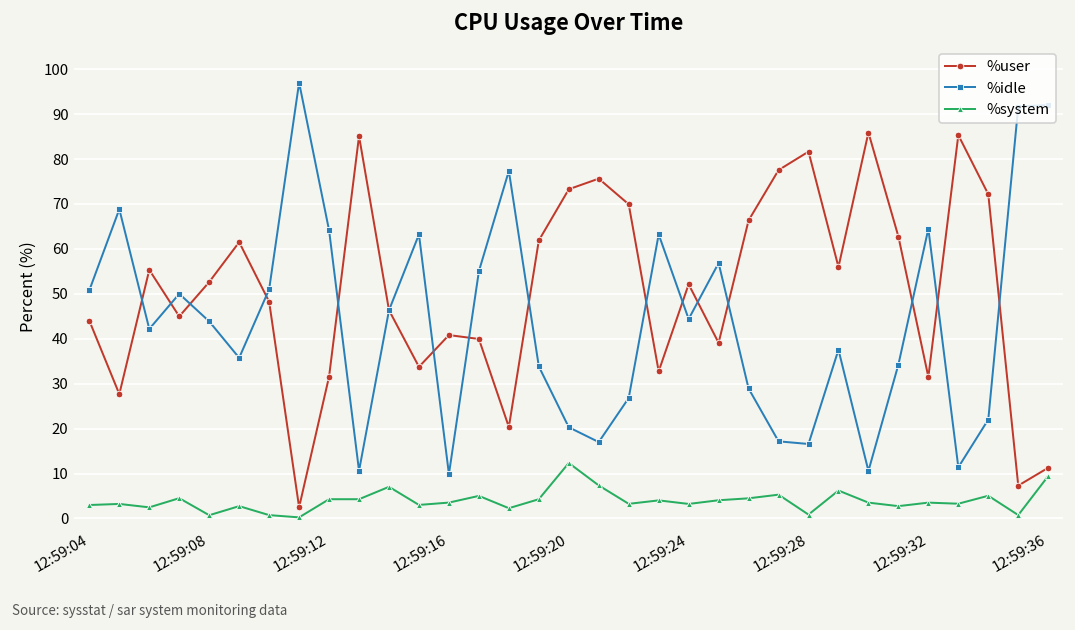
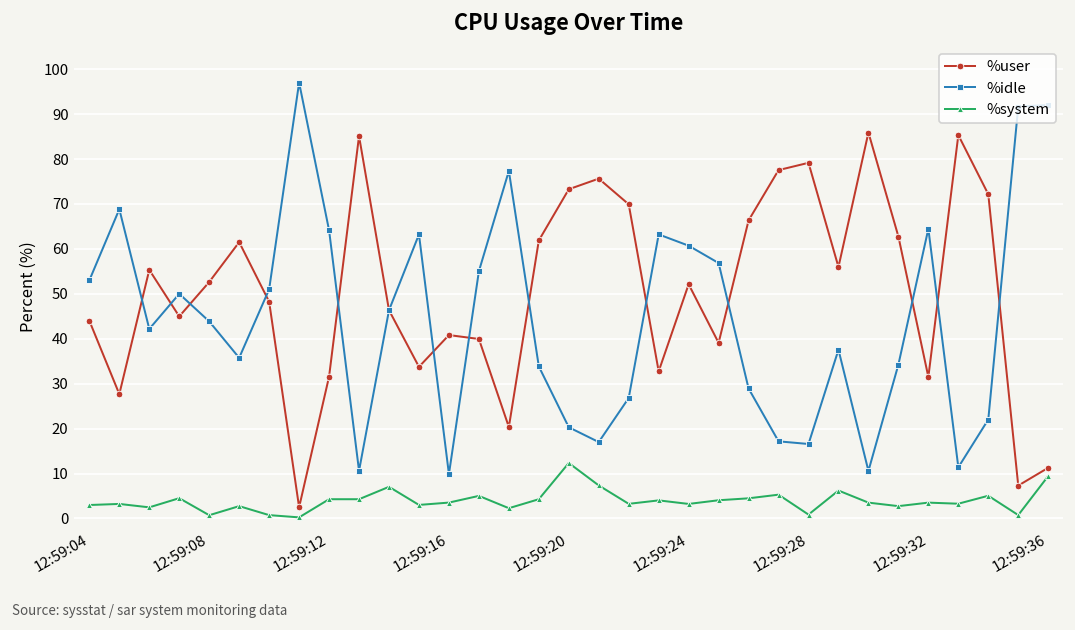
  {
    "%user": {
      "12:59:04": 44,
      "12:59:08": 53,
      "12:59:12": 32,
      "12:59:16": 41,
      "12:59:20": 73,
      "12:59:24": 52,
-     "12:59:28": 82,
+     "12:59:28": 79,
      "12:59:32": 31,
      "12:59:36": 11
    },
    "%idle": {
-     "12:59:04": 51,
+     "12:59:04": 53,
      "12:59:08": 44,
      "12:59:12": 64,
      "12:59:16": 10,
      "12:59:20": 20,
-     "12:59:24": 44,
+     "12:59:24": 61,
      "12:59:28": 17,
      "12:59:32": 64
    },
    "%system": {
      "12:59:04": 3,
      "12:59:08": 1,
      "12:59:12": 4,
      "12:59:16": 4,
      "12:59:20": 12,
      "12:59:24": 3,
      "12:59:28": 1,
      "12:59:32": 4,
      "12:59:36": 9
    }
  }
